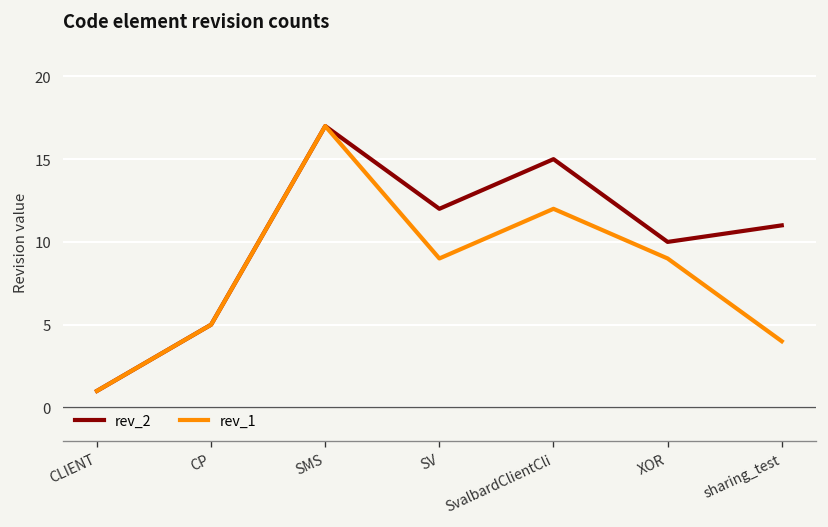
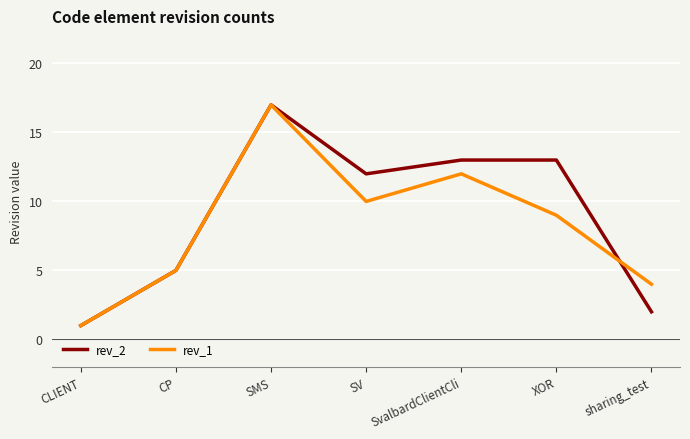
  {
    "rev_2": {
      "SV": 12,
-     "SvalbardClientCli": 15,
-     "XOR": 10,
-     "sharing_test": 11
+     "SvalbardClientCli": 13,
+     "XOR": 13,
+     "sharing_test": 2
    },
    "rev_1": {
-     "SV": 9,
+     "SV": 10,
      "SvalbardClientCli": 12,
      "XOR": 9,
      "sharing_test": 4
    }
  }
